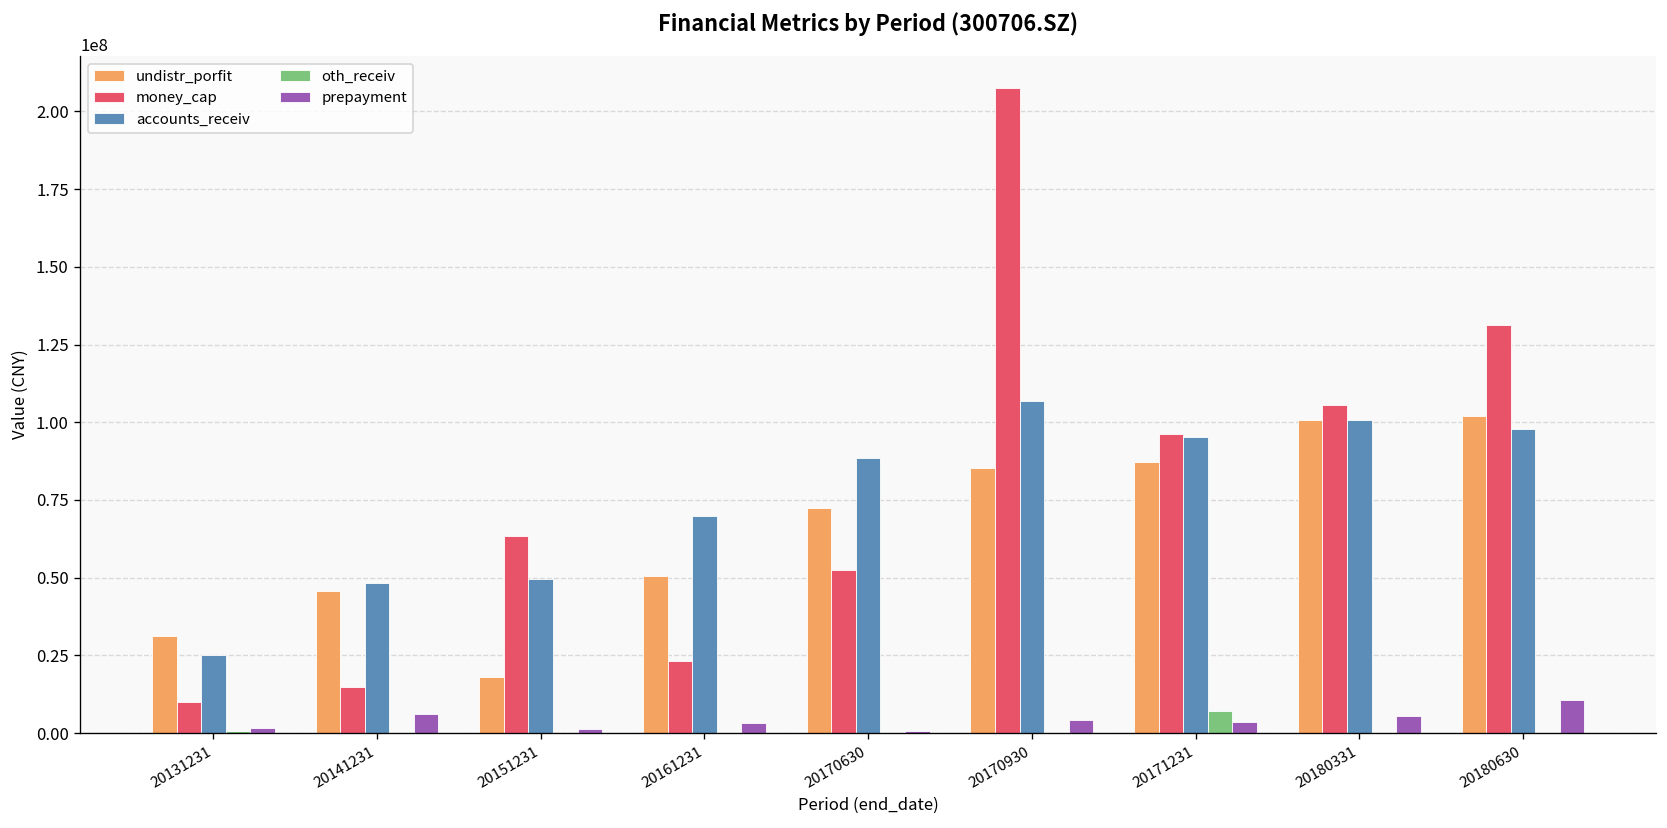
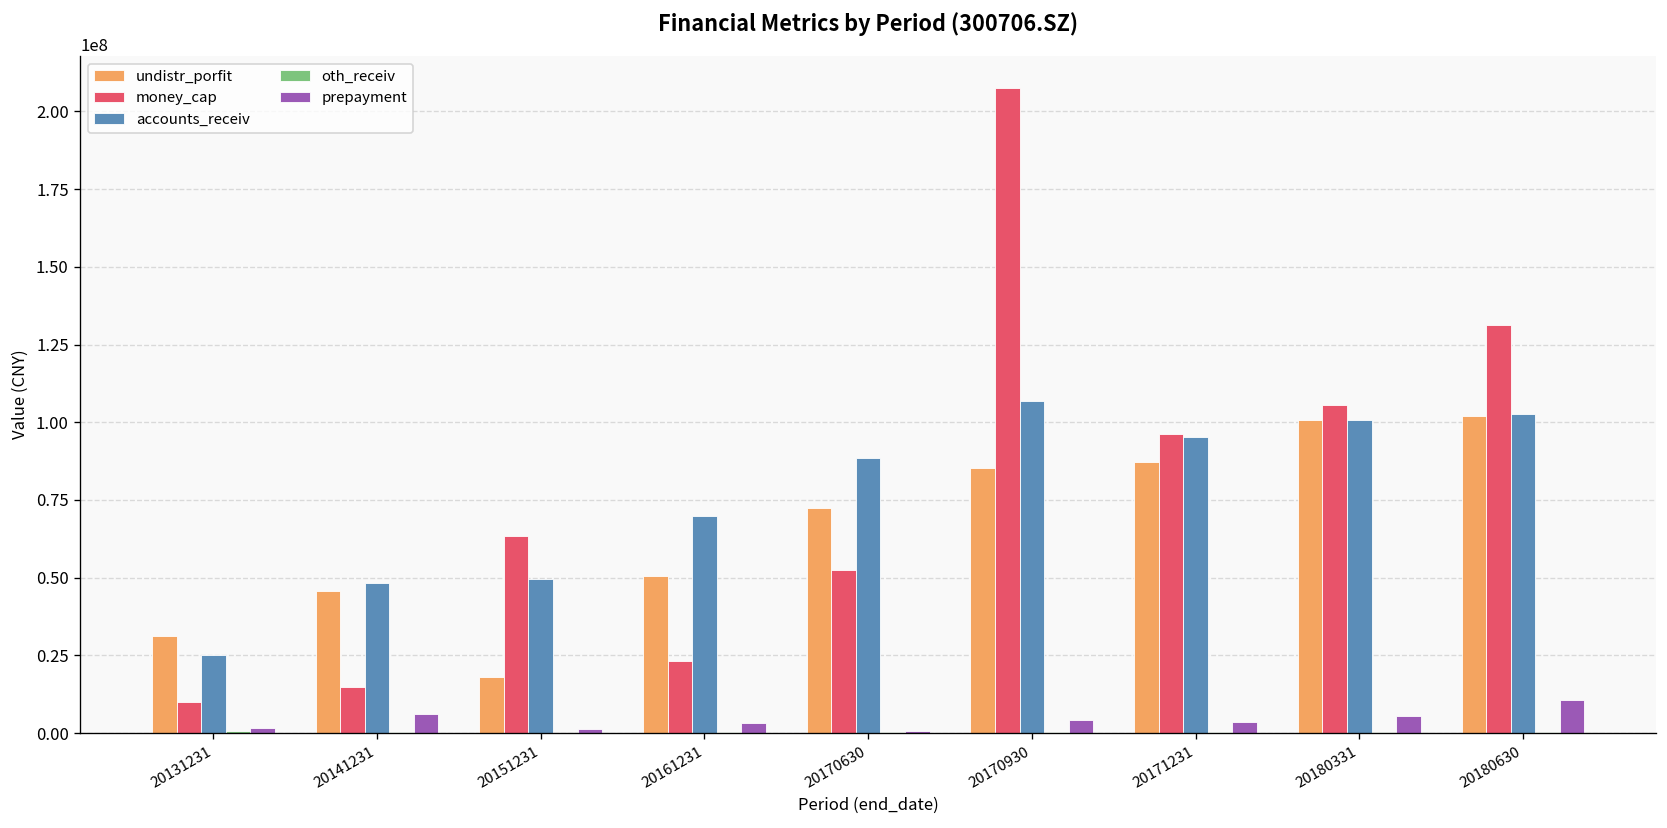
  {
    "undistr_porfit": {
      "20131231": 31000000,
      "20141231": 46000000,
      "20151231": 18000000,
      "20161231": 50000000,
      "20170630": 72000000,
      "20170930": 85000000,
      "20171231": 87000000,
      "20180331": 101000000,
      "20180630": 102000000
    },
    "money_cap": {
      "20131231": 10000000,
      "20141231": 15000000,
      "20151231": 63000000,
      "20161231": 23000000,
      "20170630": 52000000,
      "20170930": 207000000,
      "20171231": 96000000,
      "20180331": 105000000,
      "20180630": 131000000
    },
    "accounts_receiv": {
      "20131231": 25000000,
      "20141231": 48000000,
      "20151231": 50000000,
      "20161231": 70000000,
      "20170630": 89000000,
      "20170930": 107000000,
      "20171231": 95000000,
      "20180331": 101000000,
-     "20180630": 98000000
+     "20180630": 103000000
    },
    "oth_receiv": {
-     "20171231": 7000000
+     "20171231": 0
    },
    "prepayment": {
      "20131231": 2000000,
      "20141231": 6000000,
      "20151231": 1000000,
      "20161231": 3000000,
      "20170930": 4000000,
      "20171231": 3000000,
      "20180331": 6000000,
      "20180630": 11000000
    }
  }
